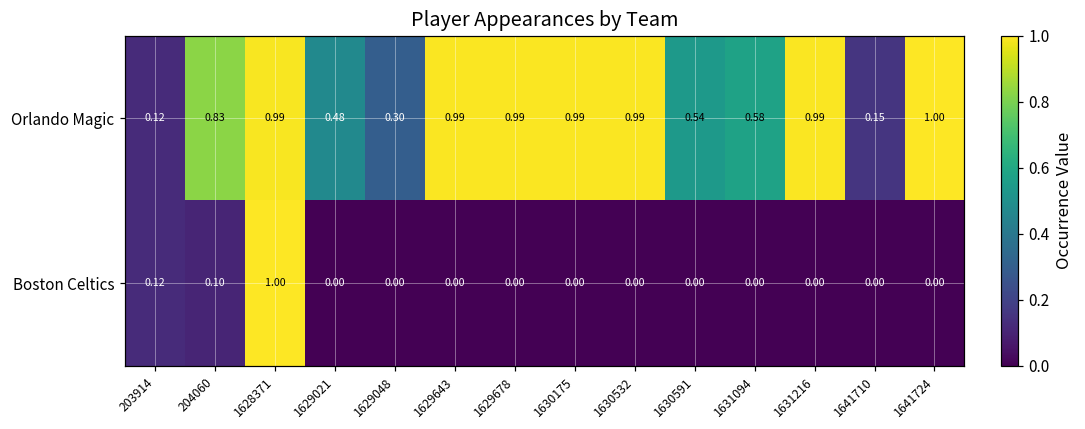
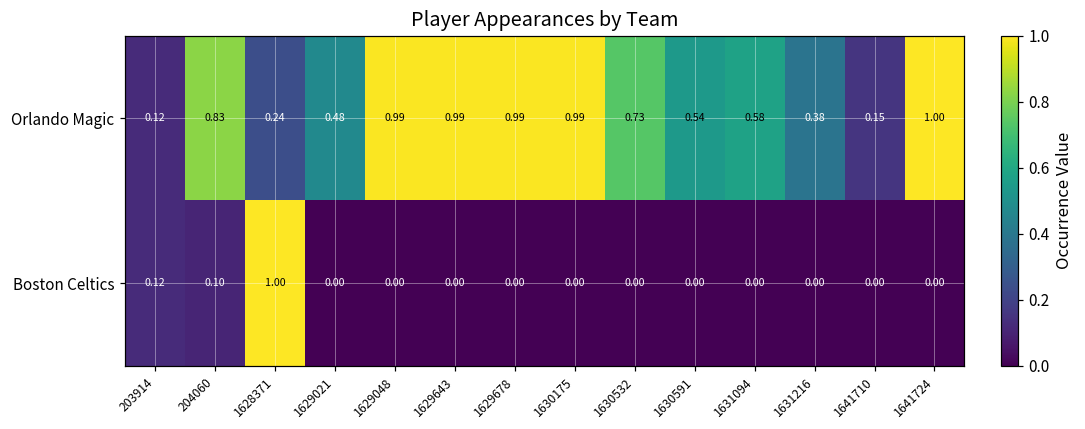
  {
    "Orlando Magic": {
      "203914": 0.12,
      "204060": 0.83,
-     "1628371": 0.99,
+     "1628371": 0.24,
      "1629021": 0.48,
-     "1629048": 0.30,
+     "1629048": 0.99,
      "1629643": 0.99,
      "1629678": 0.99,
      "1630175": 0.99,
-     "1630532": 0.99,
+     "1630532": 0.73,
      "1630591": 0.54,
      "1631094": 0.58,
-     "1631216": 0.99,
+     "1631216": 0.38,
      "1641710": 0.15,
      "1641724": 1.00
    },
    "Boston Celtics": {
      "203914": 0.12,
      "204060": 0.10,
      "1628371": 1.00,
      "1629021": 0.00,
      "1629048": 0.00,
      "1629643": 0.00,
      "1629678": 0.00,
      "1630175": 0.00,
      "1630532": 0.00,
      "1630591": 0.00,
      "1631094": 0.00,
      "1631216": 0.00,
      "1641710": 0.00,
      "1641724": 0.00
    }
  }
